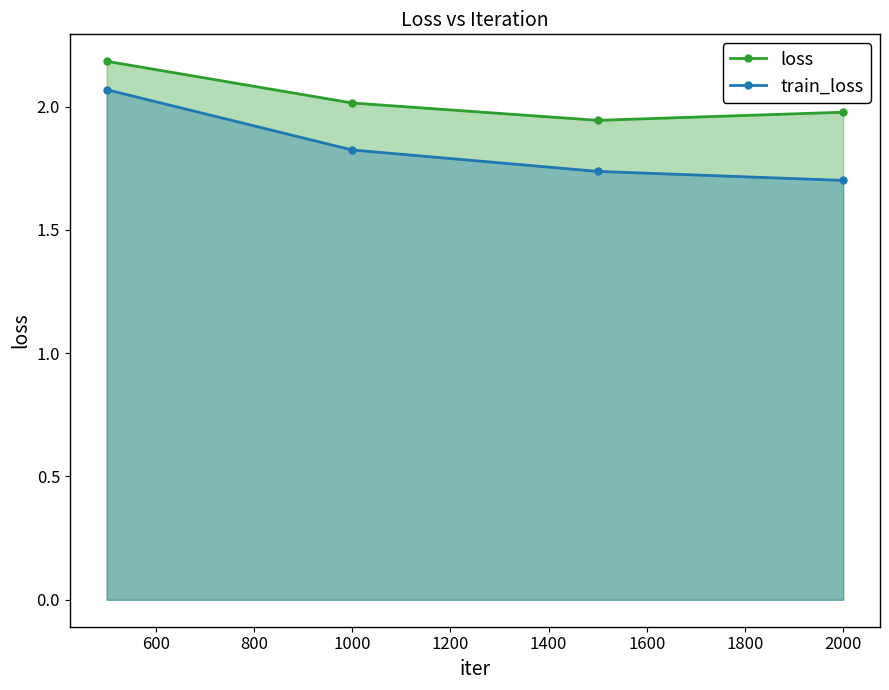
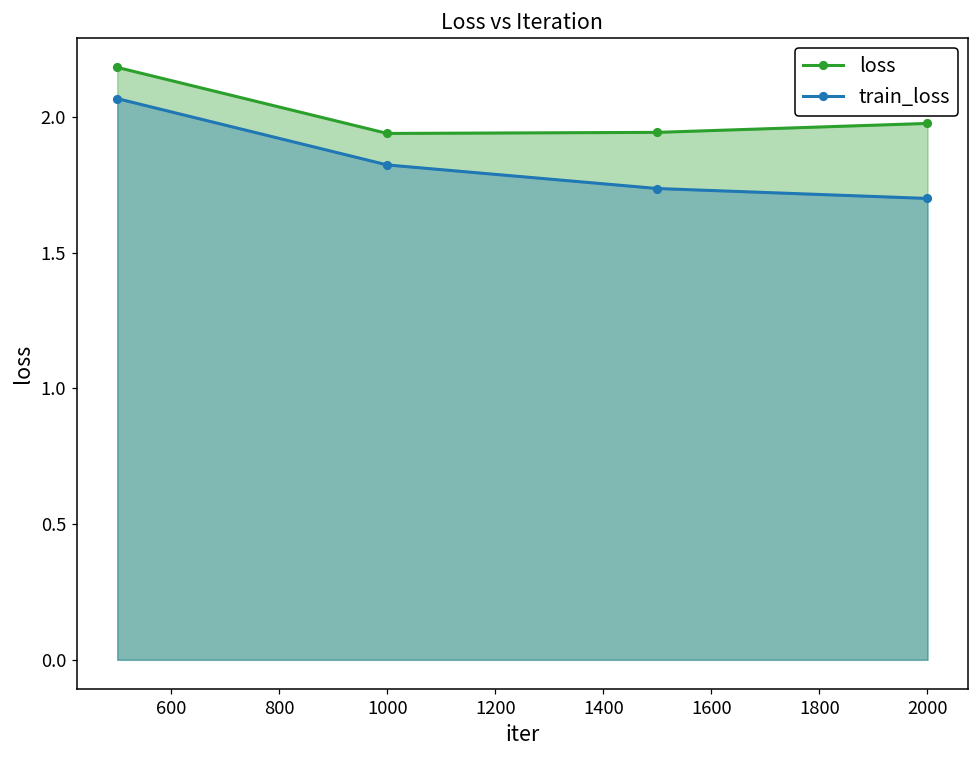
  {
    "loss": {
-     "1000": 2.01,
+     "1000": 1.94,
      "2000": 1.98
    },
    "train_loss": {
      "1000": 1.82,
      "2000": 1.70
    }
  }
